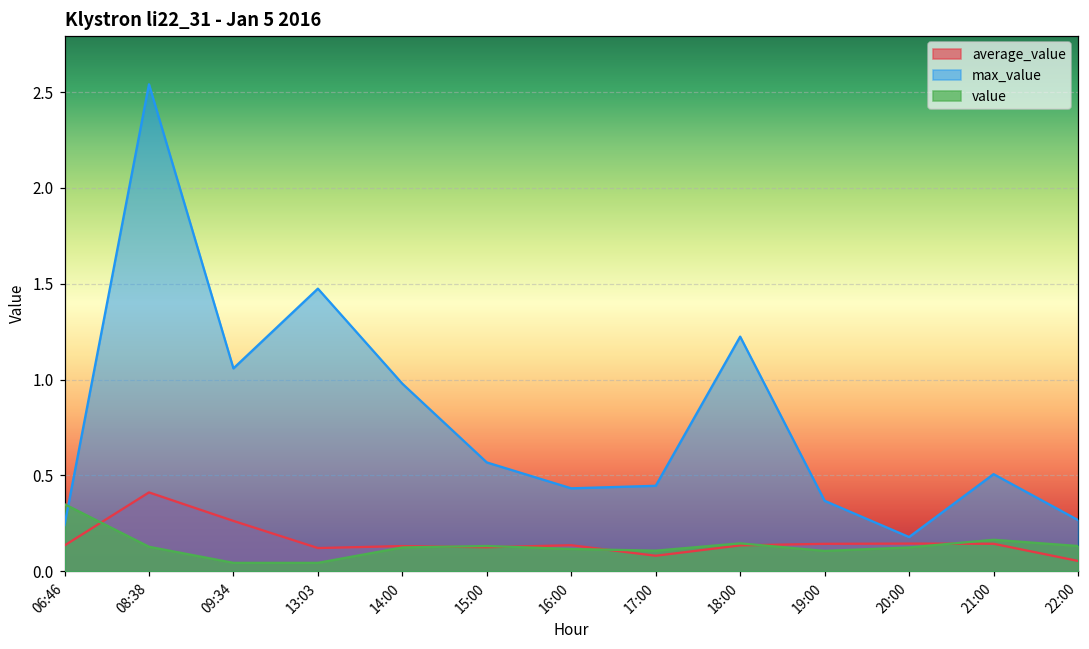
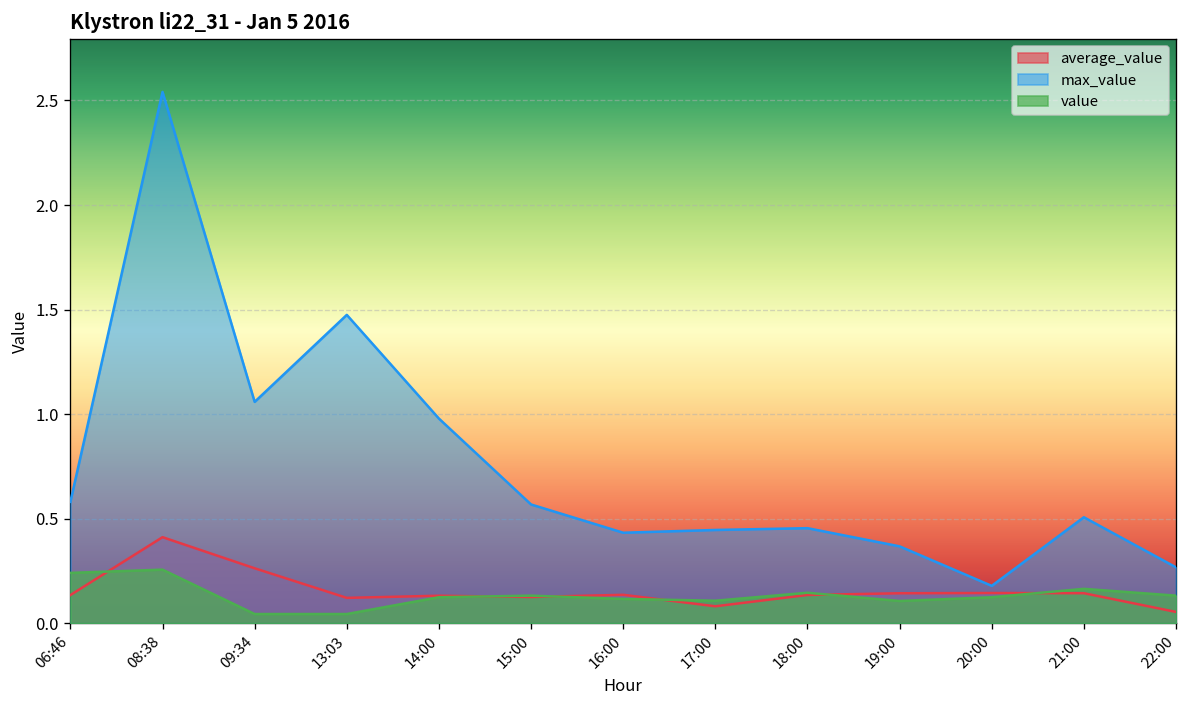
  {
    "average_value": {
      "06:46": 0.13,
      "08:38": 0.41,
      "09:34": 0.26,
      "13:03": 0.12,
      "16:00": 0.14,
      "17:00": 0.08,
      "19:00": 0.14,
      "20:00": 0.14,
      "21:00": 0.14,
      "22:00": 0.05
    },
    "max_value": {
-     "06:46": 0.24,
+     "06:46": 0.58,
      "08:38": 2.54,
      "09:34": 1.06,
      "13:03": 1.47,
      "14:00": 0.98,
      "15:00": 0.57,
      "16:00": 0.43,
      "17:00": 0.45,
-     "18:00": 1.22,
+     "18:00": 0.45,
      "19:00": 0.37,
      "20:00": 0.18,
      "21:00": 0.51,
      "22:00": 0.27
    },
    "value": {
-     "06:46": 0.35,
-     "08:38": 0.13,
+     "06:46": 0.24,
+     "08:38": 0.26,
      "09:34": 0.04,
      "13:03": 0.04,
      "16:00": 0.12,
      "17:00": 0.11,
      "19:00": 0.11,
      "20:00": 0.12,
      "21:00": 0.16,
      "22:00": 0.13
    }
  }
